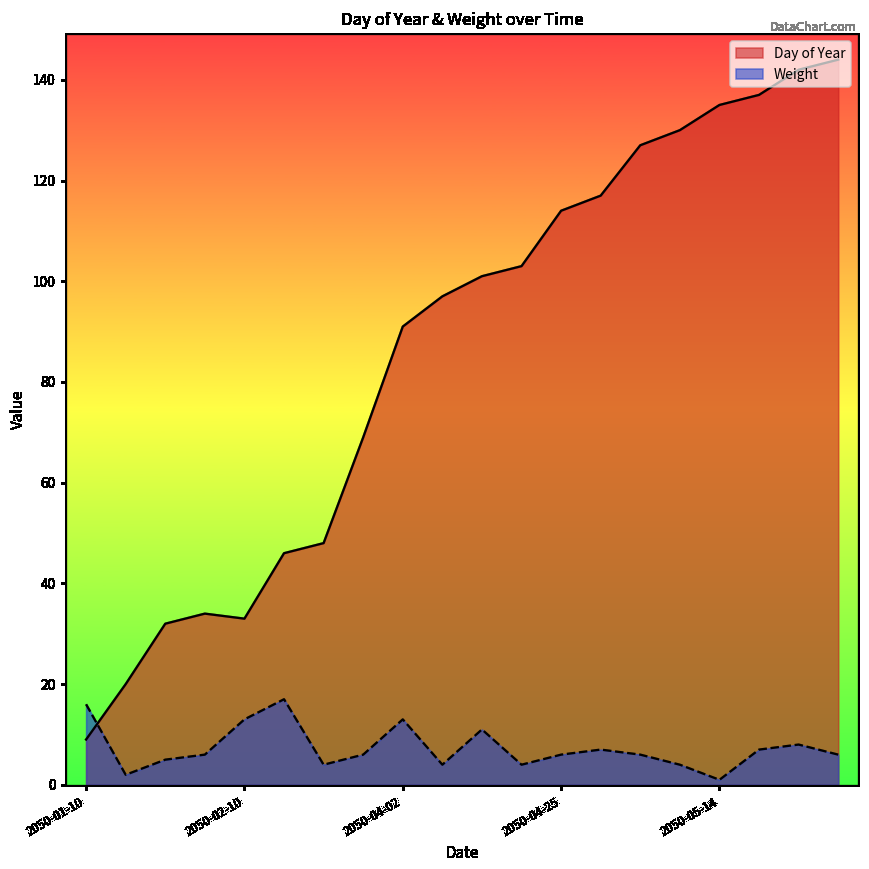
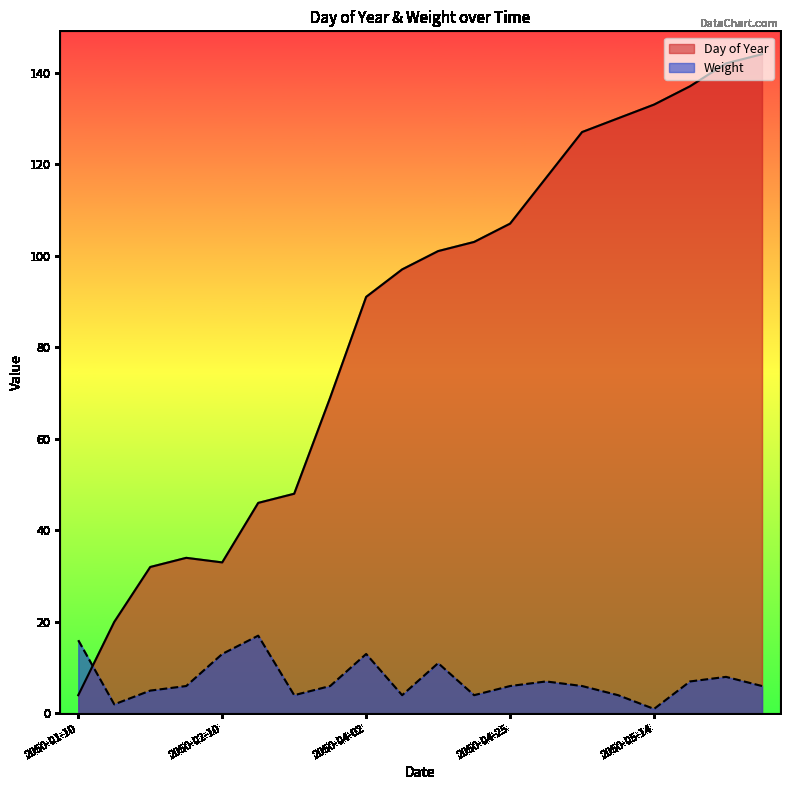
  {
    "Day of Year": {
-     "2050-01-10": 9,
+     "2050-01-10": 4,
      "2050-02-10": 33,
      "2050-04-02": 91,
-     "2050-04-25": 114,
-     "2050-05-14": 135
+     "2050-04-25": 107,
+     "2050-05-14": 133
    },
    "Weight": {
      "2050-01-10": 16,
      "2050-02-10": 13,
      "2050-04-02": 13,
      "2050-04-25": 6,
      "2050-05-14": 1
    }
  }
